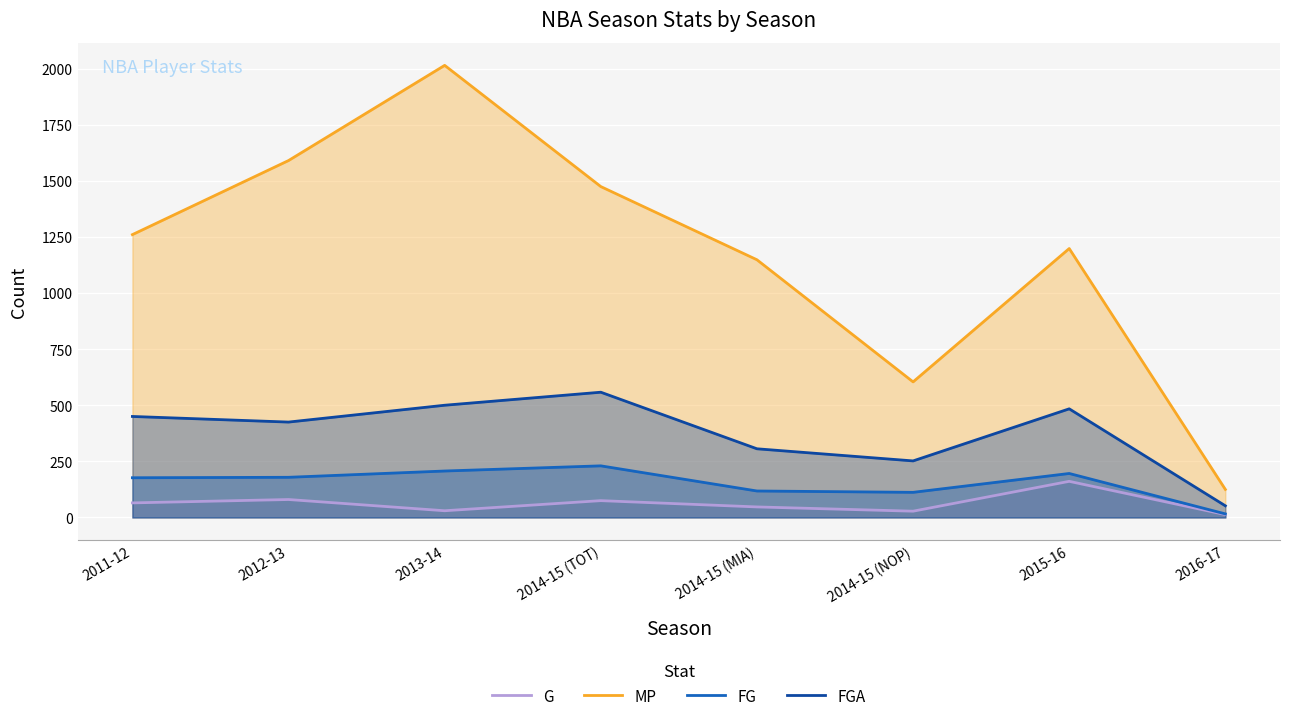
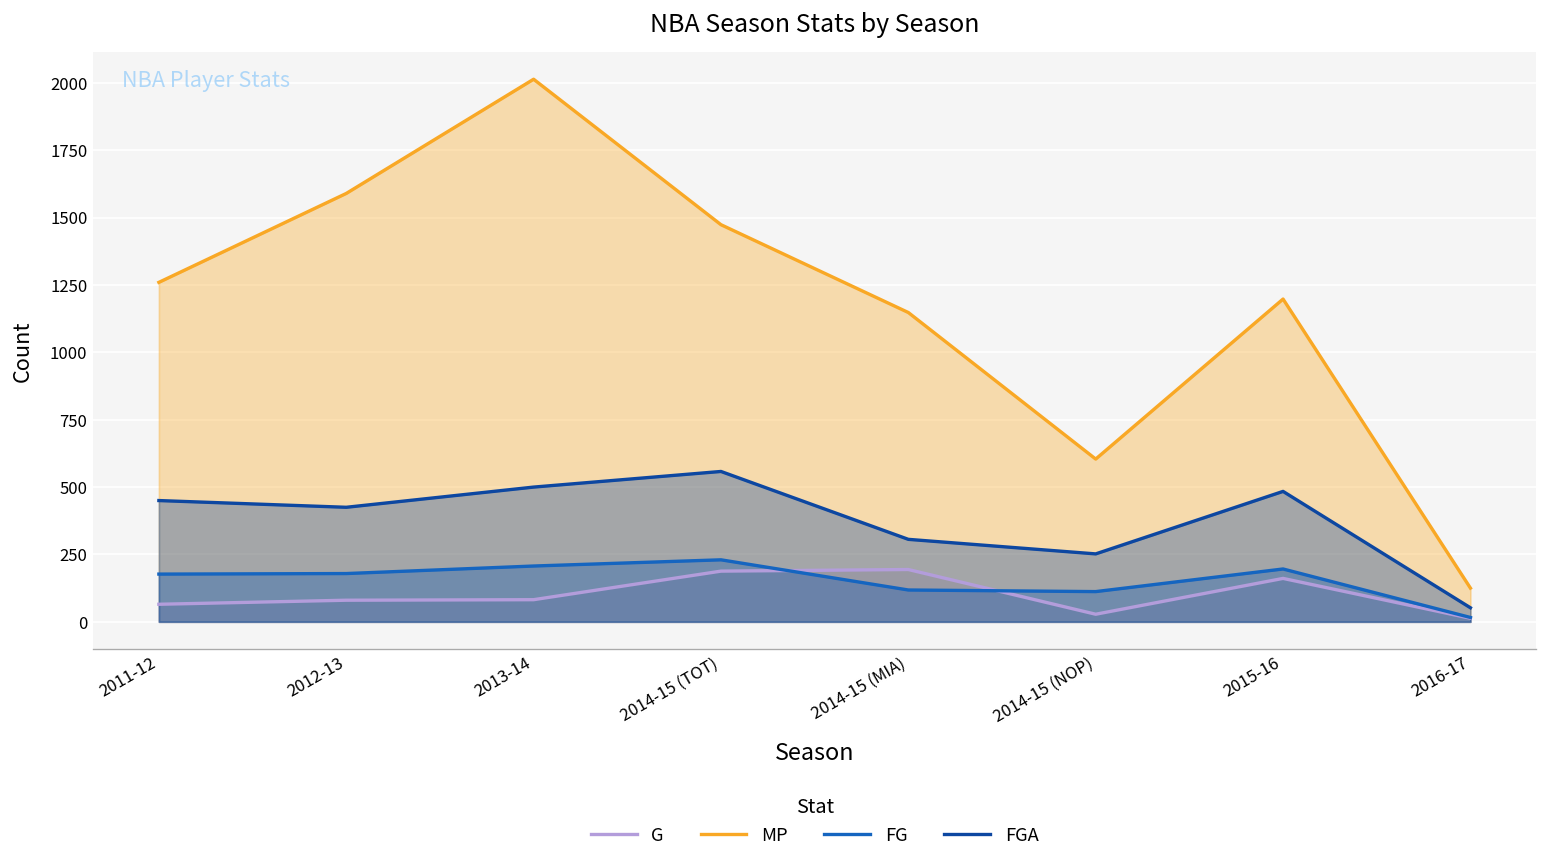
  {
    "G": {
      "2011-12": 70,
      "2012-13": 80,
-     "2013-14": 30,
-     "2014-15 (TOT)": 80,
-     "2014-15 (MIA)": 50,
+     "2013-14": 80,
+     "2014-15 (TOT)": 190,
+     "2014-15 (MIA)": 190,
      "2014-15 (NOP)": 30,
      "2015-16": 160
    },
    "MP": {
      "2011-12": 1260,
      "2012-13": 1590,
      "2013-14": 2010,
      "2014-15 (TOT)": 1470,
      "2014-15 (MIA)": 1150,
      "2014-15 (NOP)": 600,
      "2015-16": 1200,
      "2016-17": 130
    }
  }
